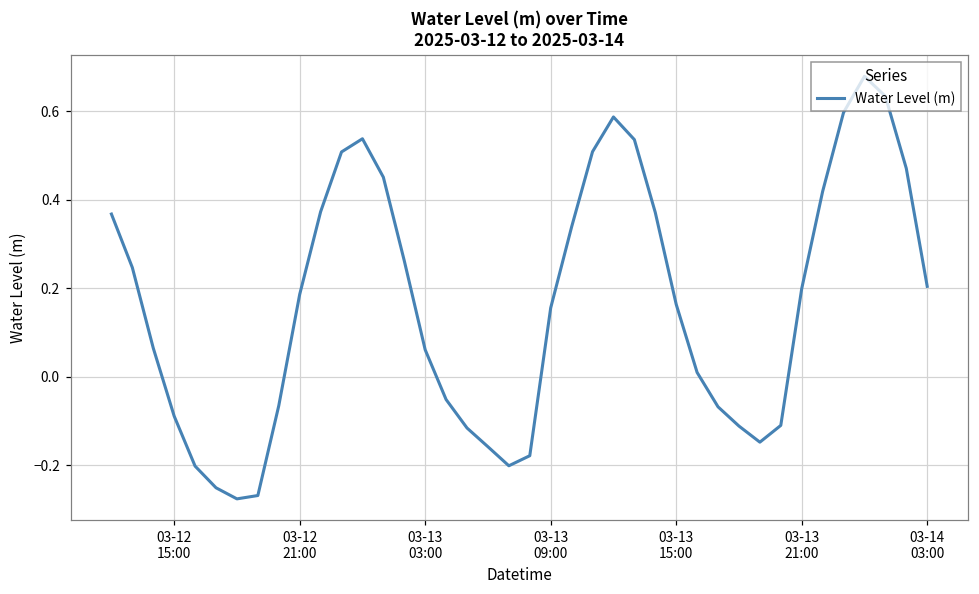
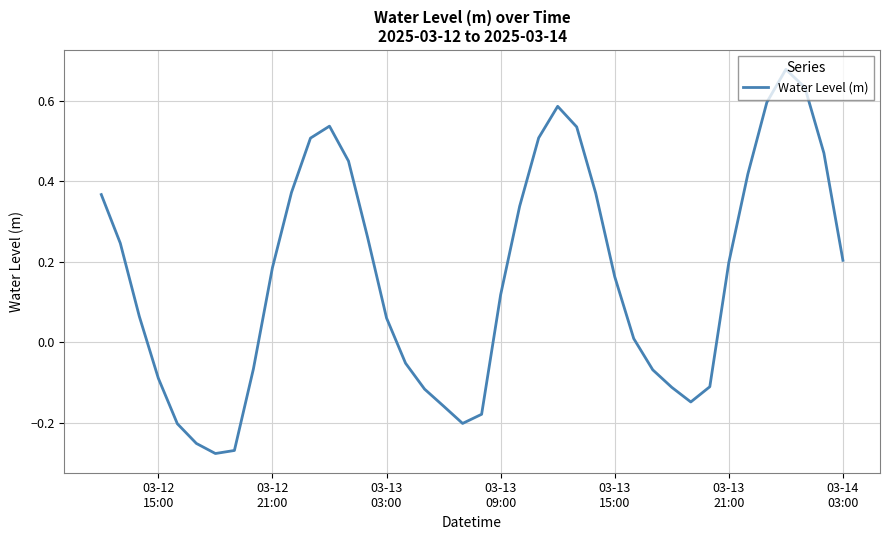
  {
    "03-12 15:00": -0.09,
    "03-12 21:00": 0.19,
    "03-13 03:00": 0.06,
-   "03-13 09:00": 0.16,
+   "03-13 09:00": 0.12,
    "03-13 15:00": 0.16,
    "03-13 21:00": 0.20,
    "03-14 03:00": 0.20
  }
